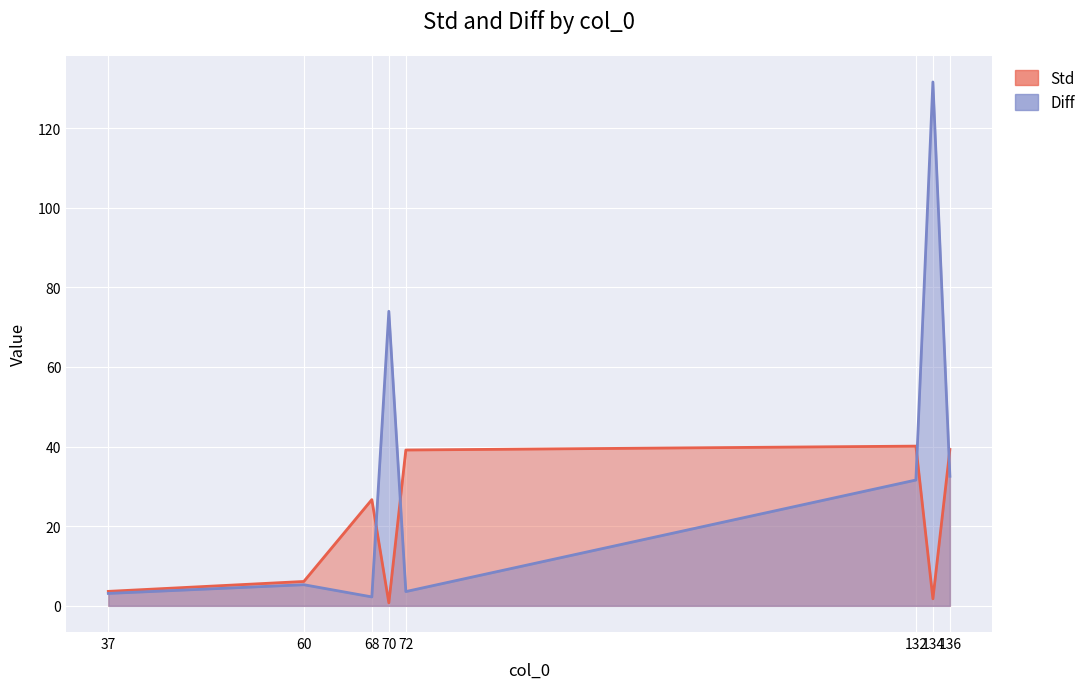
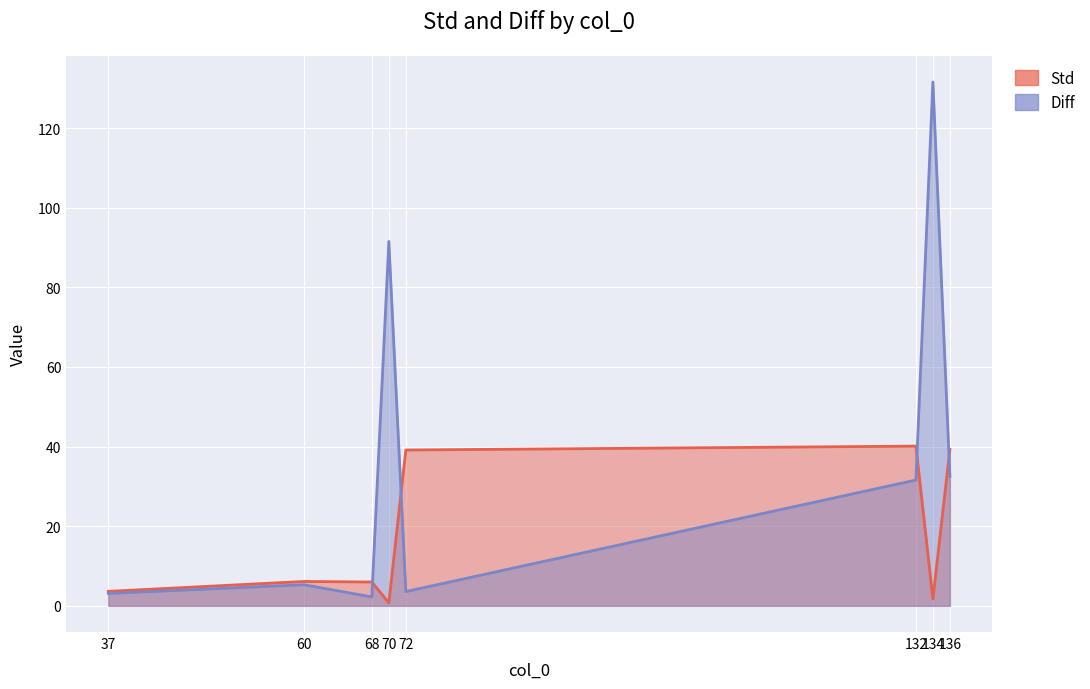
  {
    "Std": {
      "60": 6,
-     "68": 27,
+     "68": 6,
      "70": 1,
      "72": 39
    },
    "Diff": {
      "60": 5,
      "68": 2,
-     "70": 74,
+     "70": 92,
      "72": 4
    }
  }
